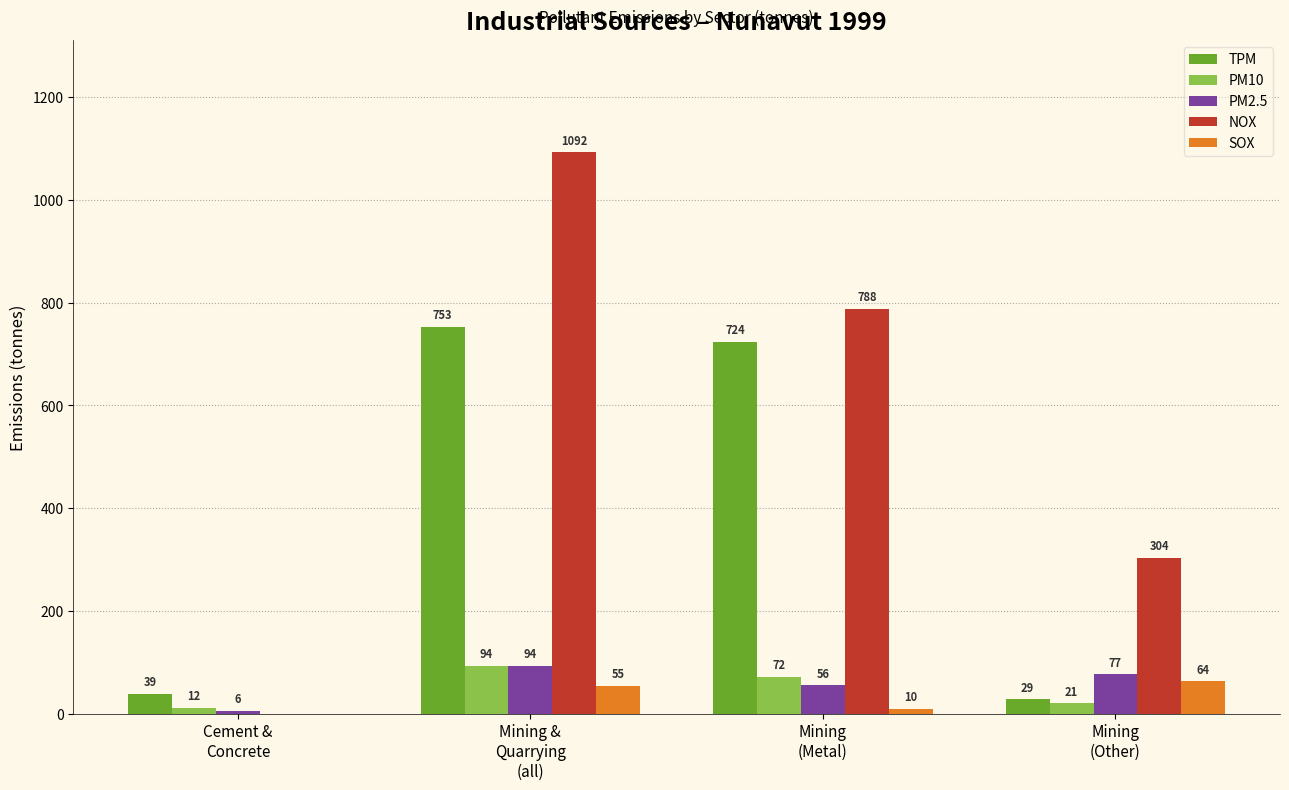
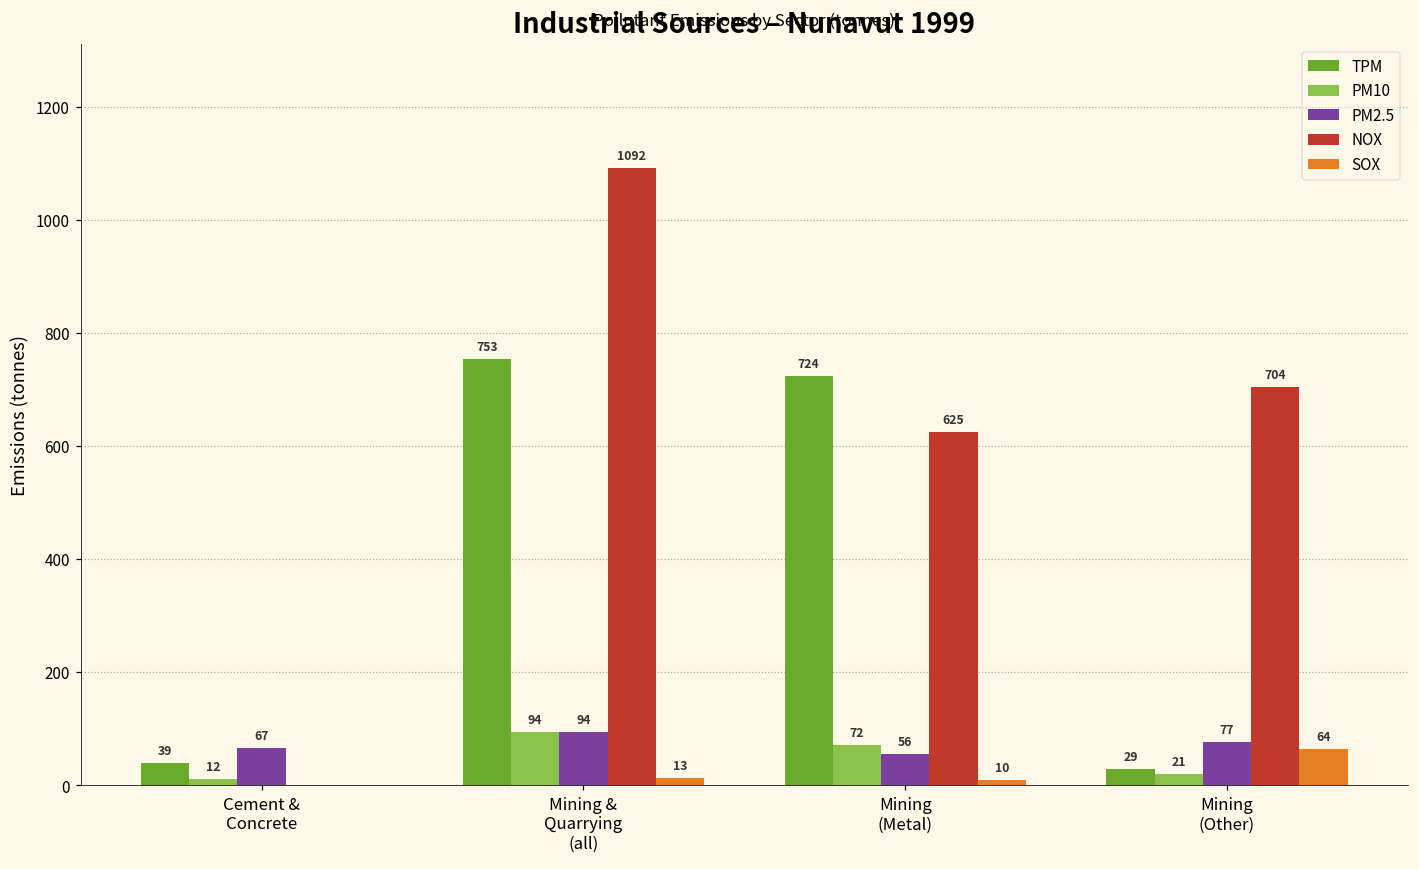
  {
    "PM2.5": {
-     "Cement & Concrete": 6,
+     "Cement & Concrete": 67,
      "Mining & Quarrying (all)": 94,
      "Mining (Metal)": 56,
      "Mining (Other)": 77
    },
    "NOX": {
      "Mining & Quarrying (all)": 1092,
-     "Mining (Metal)": 788,
-     "Mining (Other)": 304
+     "Mining (Metal)": 625,
+     "Mining (Other)": 704
    },
    "SOX": {
-     "Mining & Quarrying (all)": 55,
+     "Mining & Quarrying (all)": 13,
      "Mining (Metal)": 10,
      "Mining (Other)": 64
    }
  }
